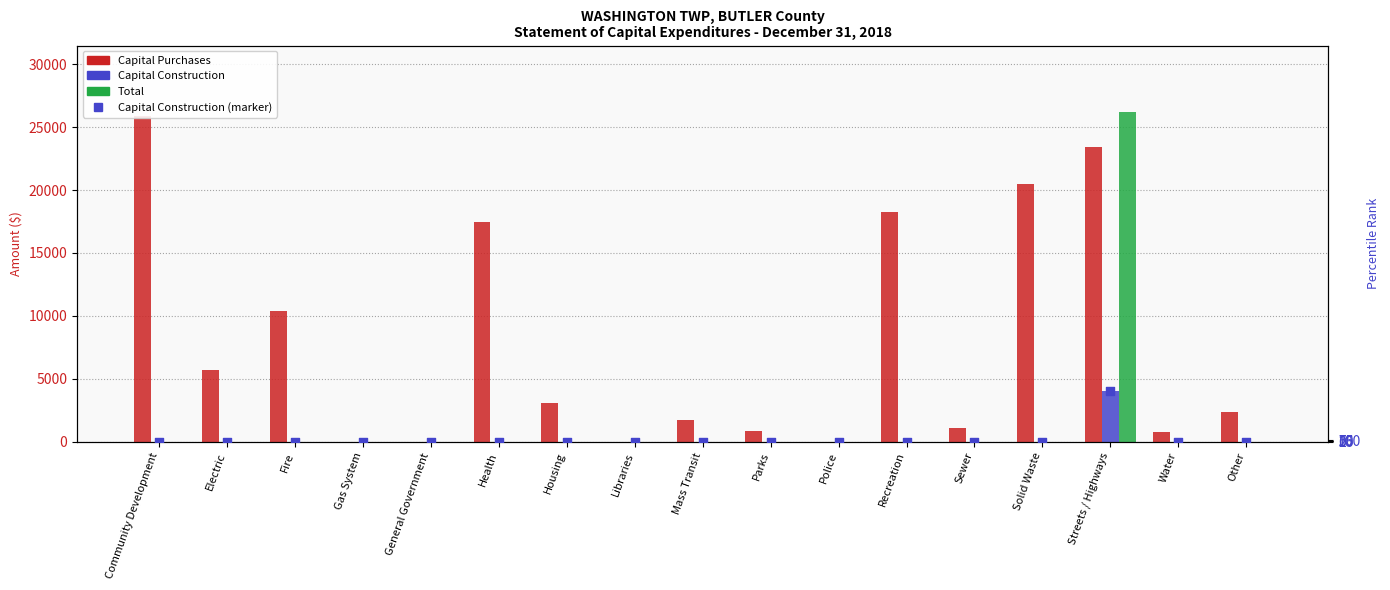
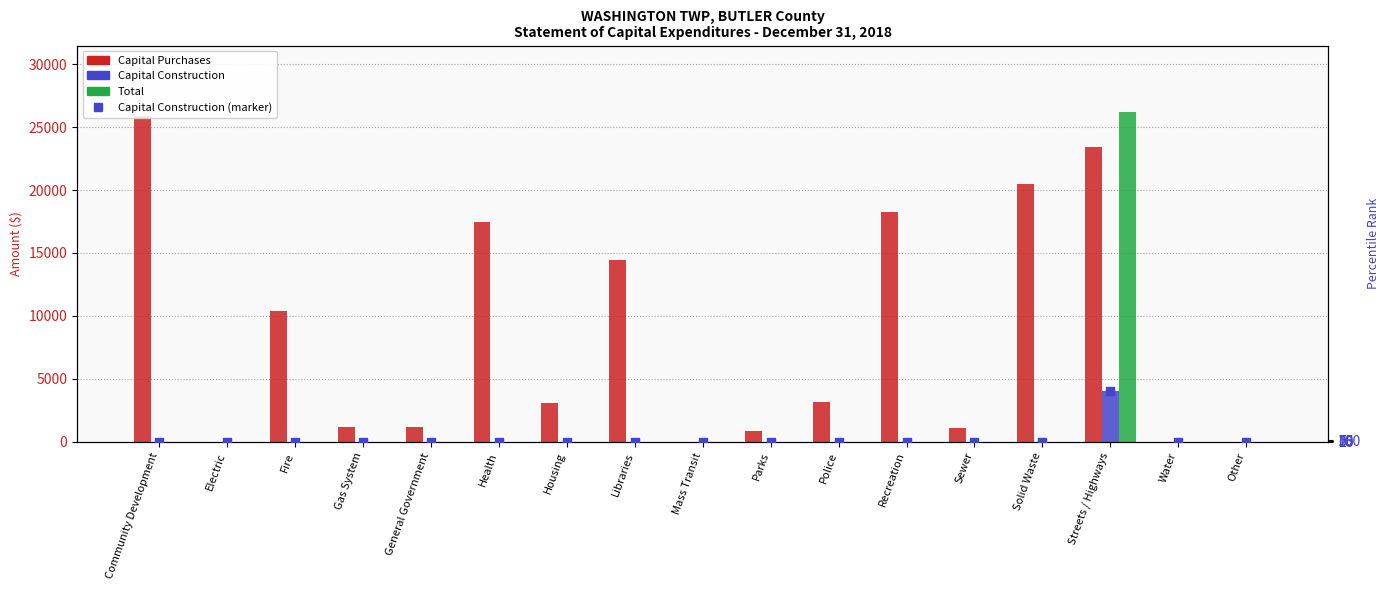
  {
    "Capital Purchases": {
-     "Electric": 5700,
+     "Electric": 0,
      "Fire": 10400,
-     "Gas System": 0,
-     "General Government": 0,
+     "Gas System": 1200,
+     "General Government": 1200,
      "Health": 17500,
      "Housing": 3000,
-     "Libraries": 0,
-     "Mass Transit": 1700,
+     "Libraries": 14400,
+     "Mass Transit": 0,
      "Parks": 900,
-     "Police": 0,
+     "Police": 3100,
      "Recreation": 18200,
      "Sewer": 1100,
      "Solid Waste": 20500,
      "Streets / Highways": 23400,
-     "Water": 700,
-     "Other": 2300
+     "Water": 0,
+     "Other": 0
    },
    "Total": {
      "Community Development": 0,
      "Electric": 0,
      "Fire": 0,
      "Gas System": 0,
      "General Government": 0,
      "Health": 0,
      "Housing": 0,
      "Libraries": 0,
      "Mass Transit": 0,
      "Parks": 0,
      "Police": 0,
      "Recreation": 0,
      "Sewer": 0,
      "Solid Waste": 0,
      "Streets / Highways": 26200,
      "Water": 0,
      "Other": 0
    }
  }
